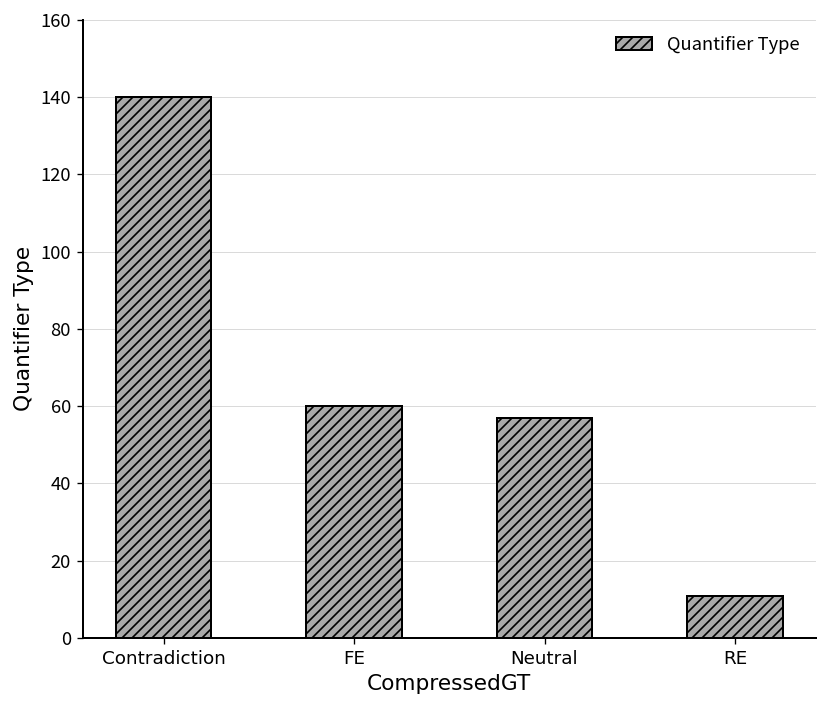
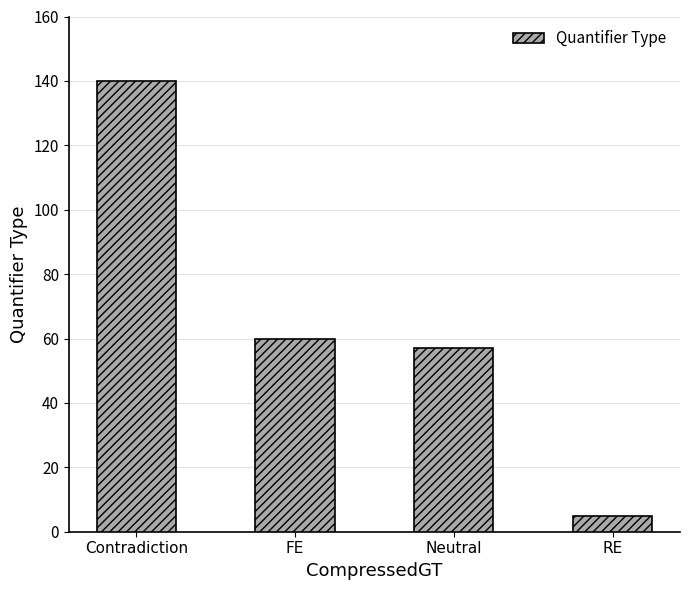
  {
    "Contradiction": 140,
    "FE": 60,
    "Neutral": 57,
-   "RE": 11
+   "RE": 5
  }
